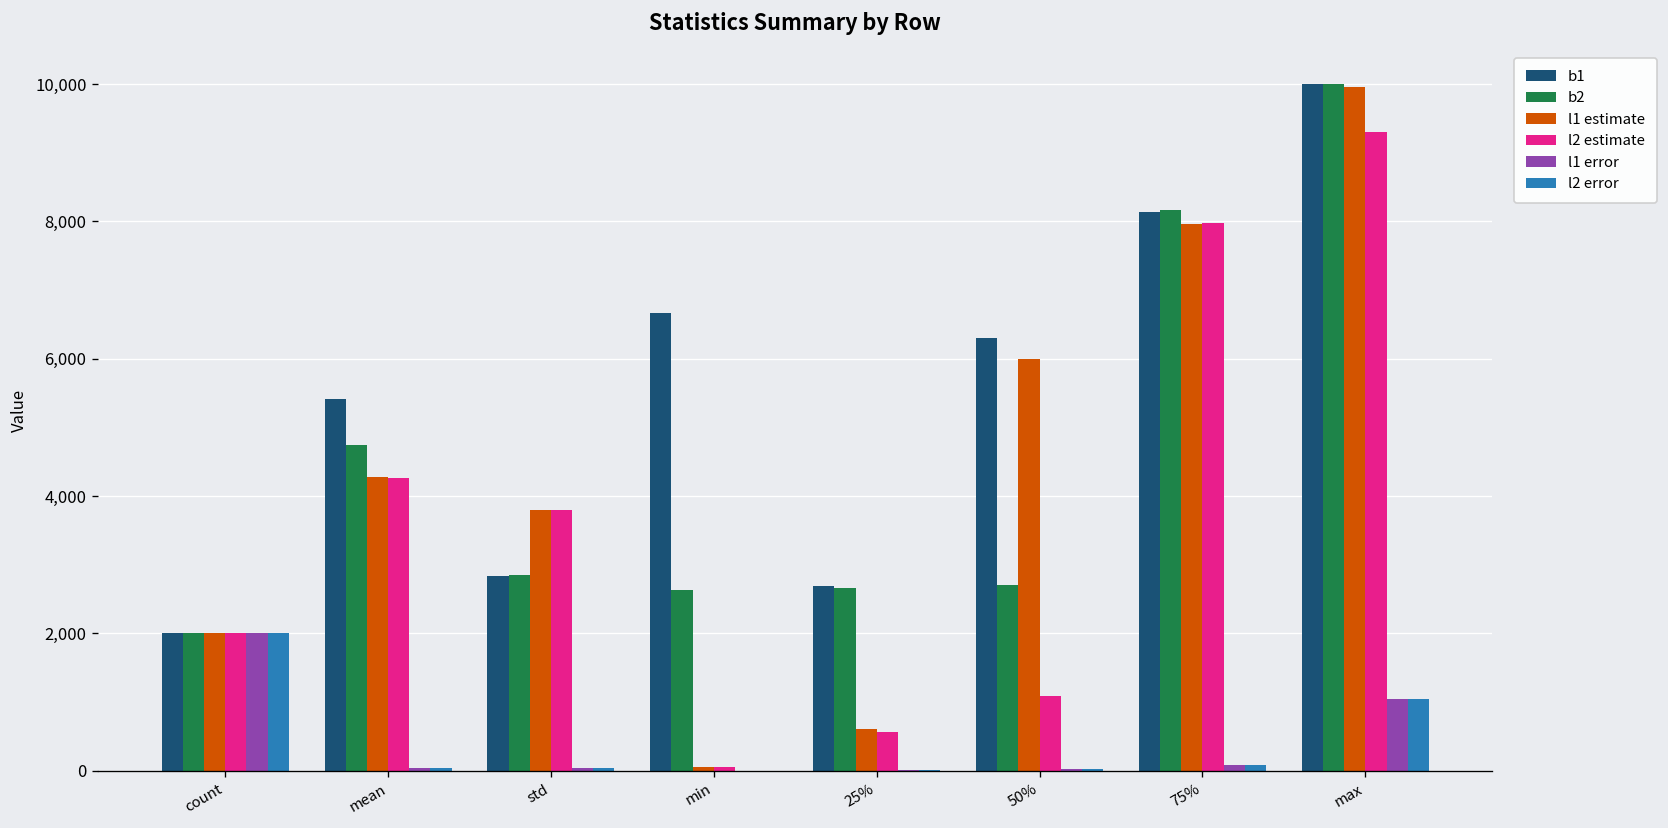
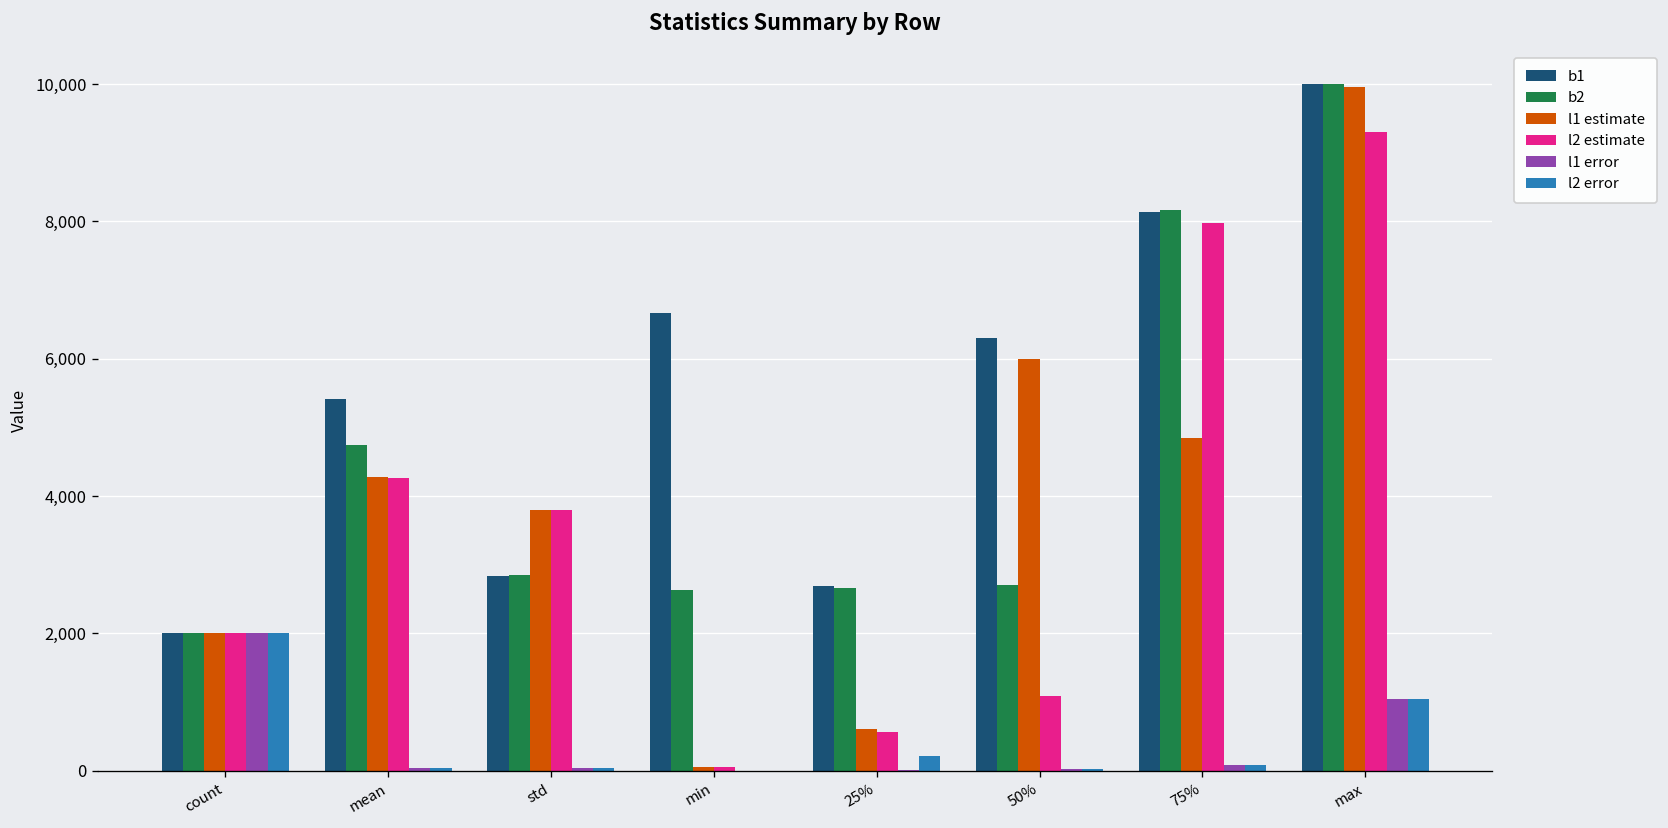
  {
    "b1": {
      "count": "2,000",
      "mean": "5,400",
      "std": "2,800",
      "min": "6,700",
      "25%": "2,700",
      "50%": "6,300",
      "75%": "8,100",
      "max": "10,000"
    },
    "b2": {
      "count": "2,000",
      "mean": "4,700",
      "std": "2,800",
      "min": "2,600",
      "25%": "2,700",
      "50%": "2,700",
      "75%": "8,200",
      "max": "10,000"
    },
    "l1 estimate": {
      "count": "2,000",
      "mean": "4,300",
      "std": "3,800",
      "min": "100",
      "25%": "600",
      "50%": "6,000",
-     "75%": "8,000",
+     "75%": "4,900",
      "max": "10,000"
    },
    "l2 estimate": {
      "count": "2,000",
      "mean": "4,300",
      "std": "3,800",
      "min": "100",
      "25%": "600",
      "50%": "1,100",
      "75%": "8,000",
      "max": "9,300"
    },
    "l1 error": {
      "count": "2,000",
      "75%": "100",
      "max": "1,000"
    },
    "l2 error": {
      "count": "2,000",
-     "25%": "0",
+     "25%": "200",
      "75%": "100",
      "max": "1,000"
    }
  }
